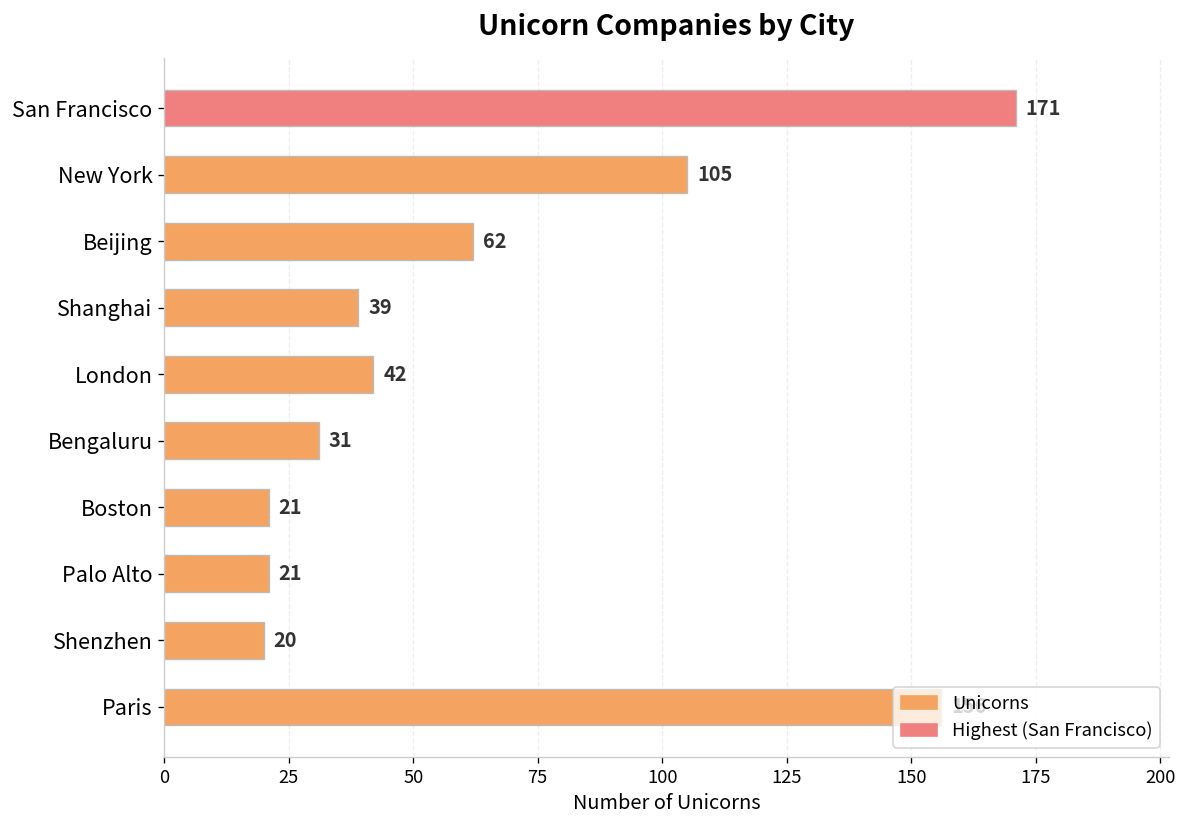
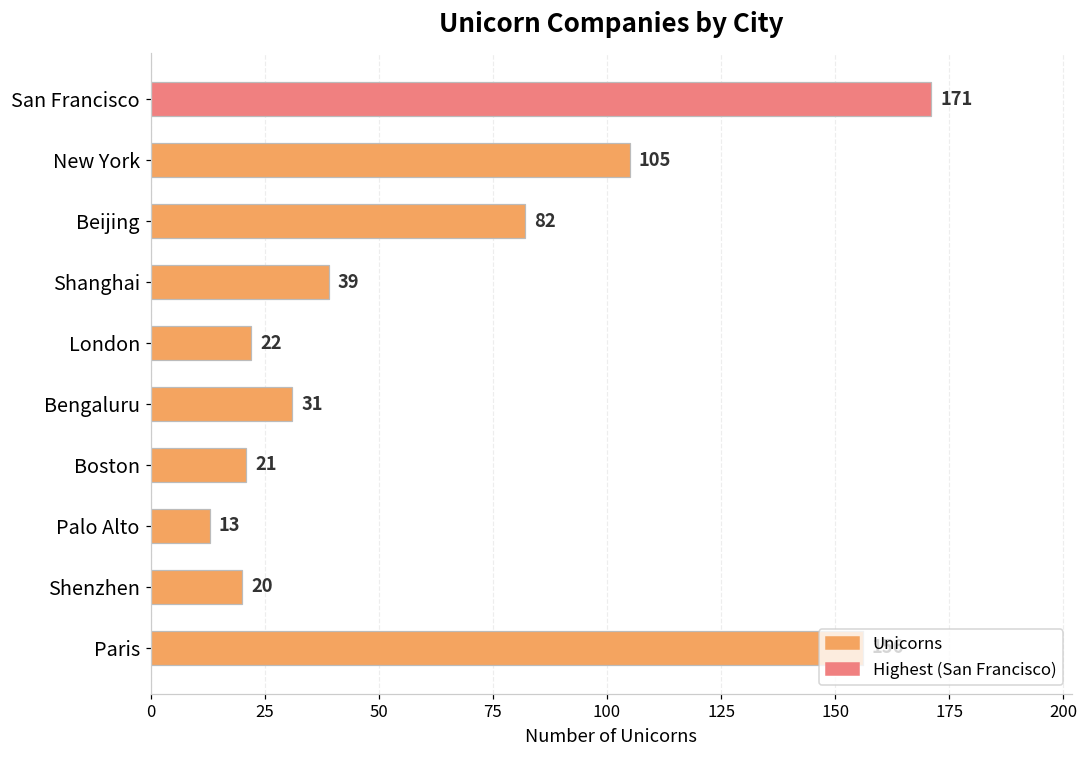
  {
    "San Francisco": 171,
    "New York": 105,
-   "Beijing": 62,
+   "Beijing": 82,
    "Shanghai": 39,
-   "London": 42,
+   "London": 22,
    "Bengaluru": 31,
    "Boston": 21,
-   "Palo Alto": 21,
+   "Palo Alto": 13,
    "Shenzhen": 20
  }
